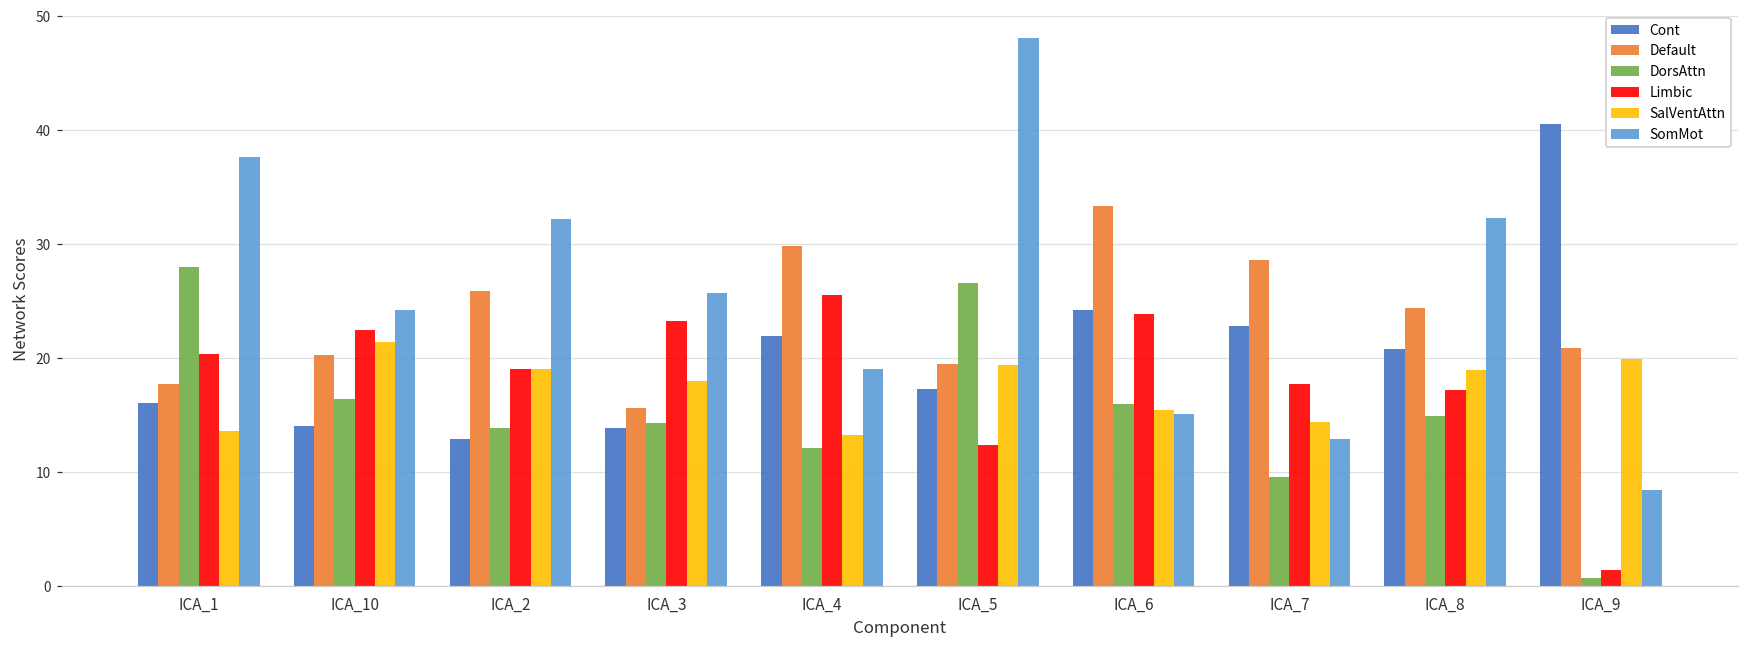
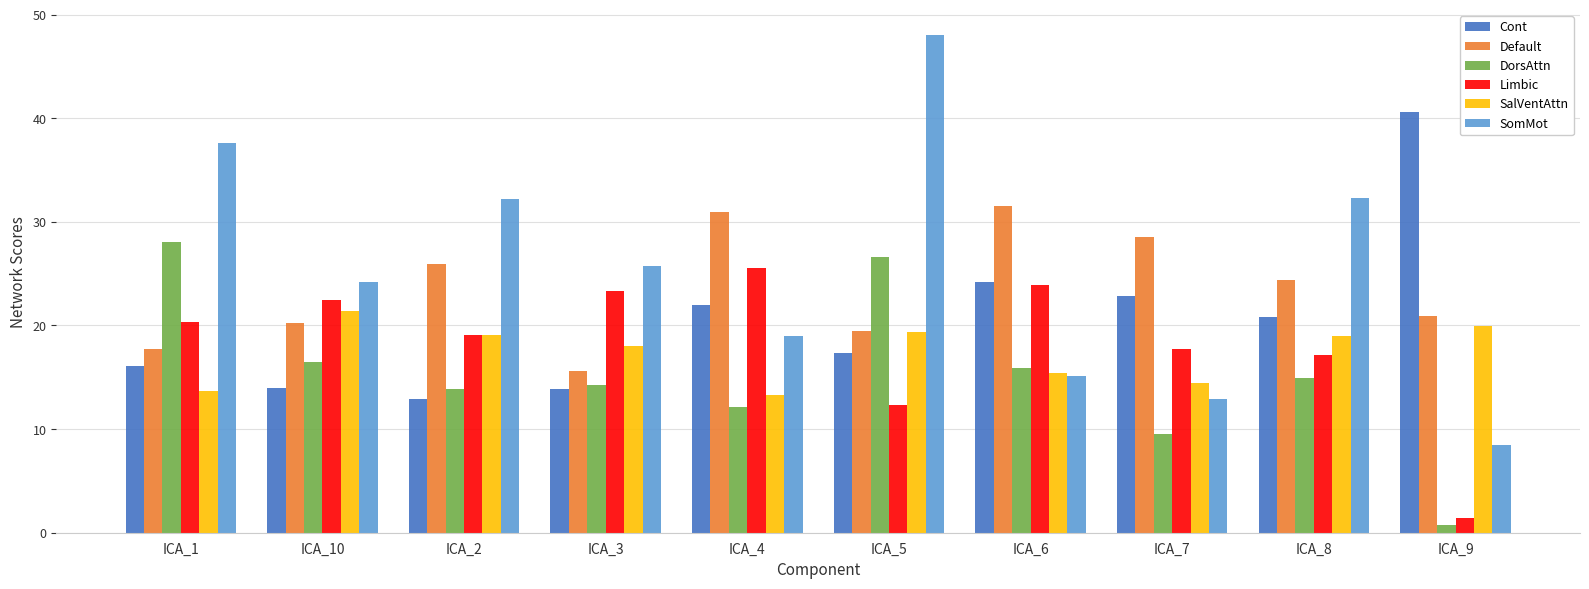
  {
    "Default": {
      "ICA_1": 17.7,
      "ICA_10": 20.3,
      "ICA_2": 25.9,
      "ICA_3": 15.6,
-     "ICA_4": 29.9,
+     "ICA_4": 31.0,
      "ICA_5": 19.5,
-     "ICA_6": 33.3,
+     "ICA_6": 31.6,
      "ICA_7": 28.6,
      "ICA_8": 24.4,
      "ICA_9": 20.9
    },
    "DorsAttn": {
      "ICA_1": 28.0,
      "ICA_10": 16.4,
      "ICA_2": 13.9,
      "ICA_3": 14.3,
      "ICA_4": 12.1,
      "ICA_5": 26.6,
      "ICA_6": 15.9,
      "ICA_7": 9.6,
      "ICA_8": 14.9,
      "ICA_9": 0.7
    },
    "Limbic": {
      "ICA_1": 20.3,
      "ICA_10": 22.4,
      "ICA_2": 19.1,
      "ICA_3": 23.3,
      "ICA_4": 25.5,
      "ICA_5": 12.4,
      "ICA_6": 23.9,
      "ICA_7": 17.7,
      "ICA_8": 17.2,
      "ICA_9": 1.4
    },
    "SalVentAttn": {
      "ICA_1": 13.6,
      "ICA_10": 21.4,
      "ICA_2": 19.0,
      "ICA_3": 18.0,
      "ICA_4": 13.3,
      "ICA_5": 19.4,
      "ICA_6": 15.4,
      "ICA_7": 14.4,
      "ICA_8": 19.0,
      "ICA_9": 19.9
    }
  }
